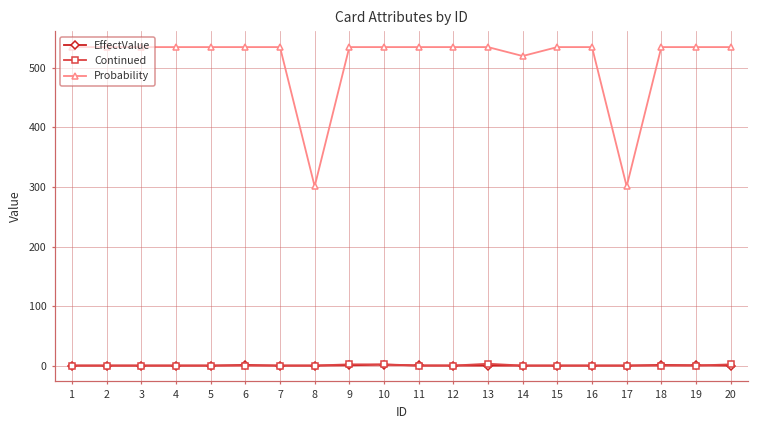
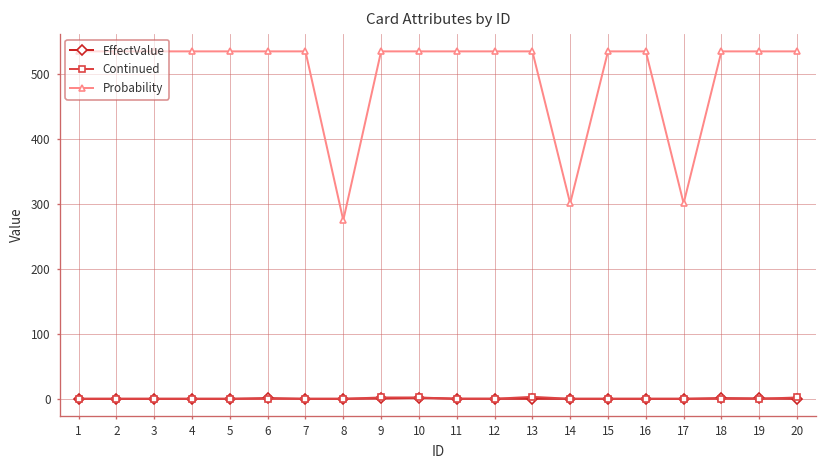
  {
    "Probability": {
      "4": 540,
      "5": 540,
      "6": 540,
      "7": 540,
-     "8": 300,
+     "8": 280,
      "9": 540,
      "10": 540,
      "11": 540,
      "12": 540,
      "13": 540,
-     "14": 520,
+     "14": 300,
      "15": 540,
      "16": 540,
      "17": 300,
      "18": 540,
      "19": 540,
      "20": 540
    }
  }
